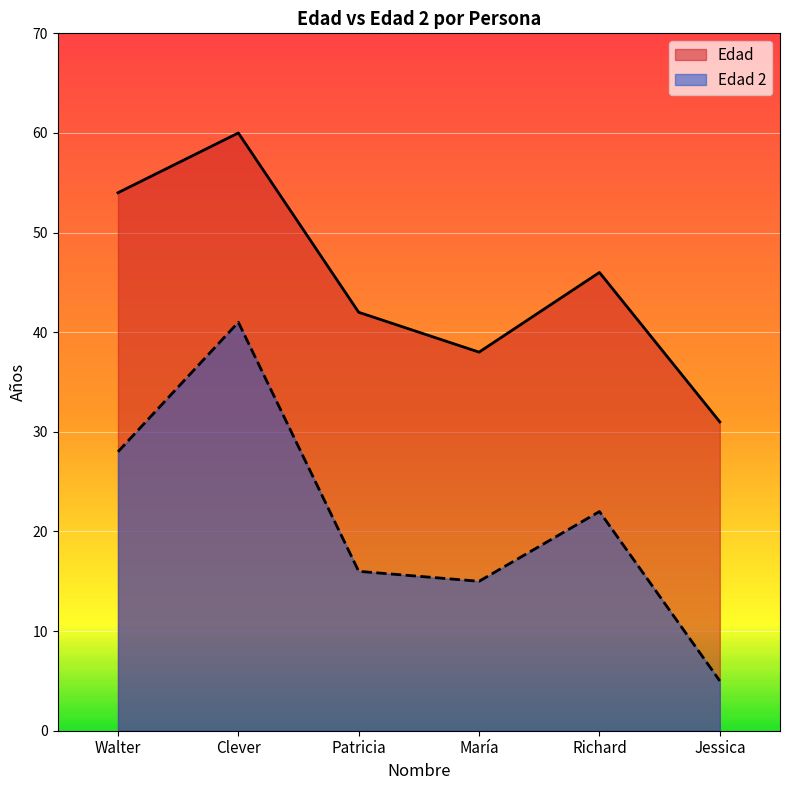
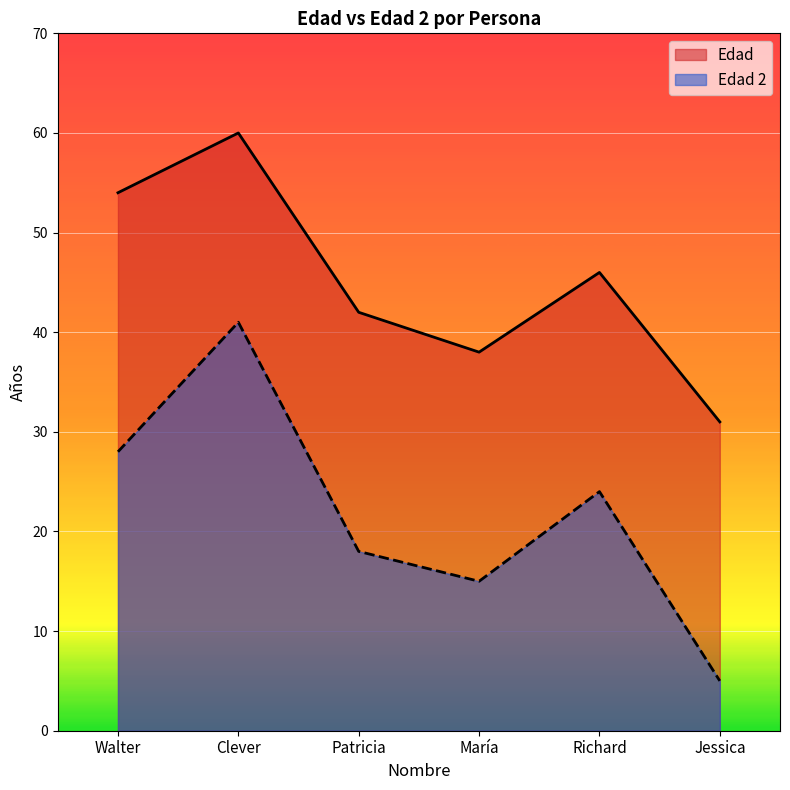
  {
    "Edad": {
      "Walter": 54,
      "Clever": 60,
      "Patricia": 42,
      "María": 38,
      "Richard": 46,
      "Jessica": 31
    },
    "Edad 2": {
      "Walter": 28,
      "Clever": 41,
-     "Patricia": 16,
+     "Patricia": 18,
      "María": 15,
-     "Richard": 22,
+     "Richard": 24,
      "Jessica": 5
    }
  }
